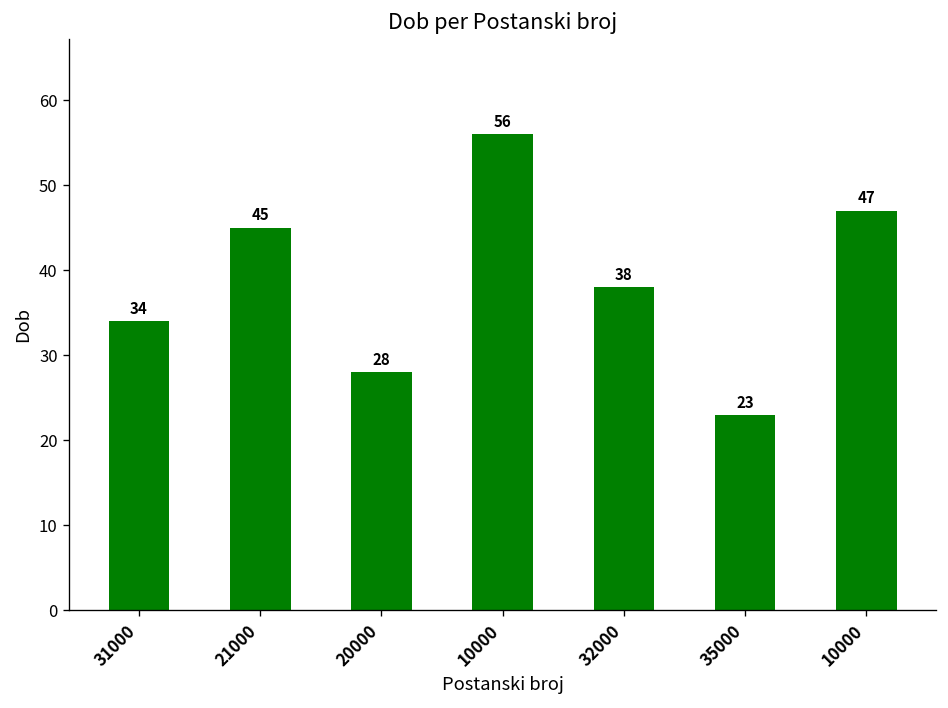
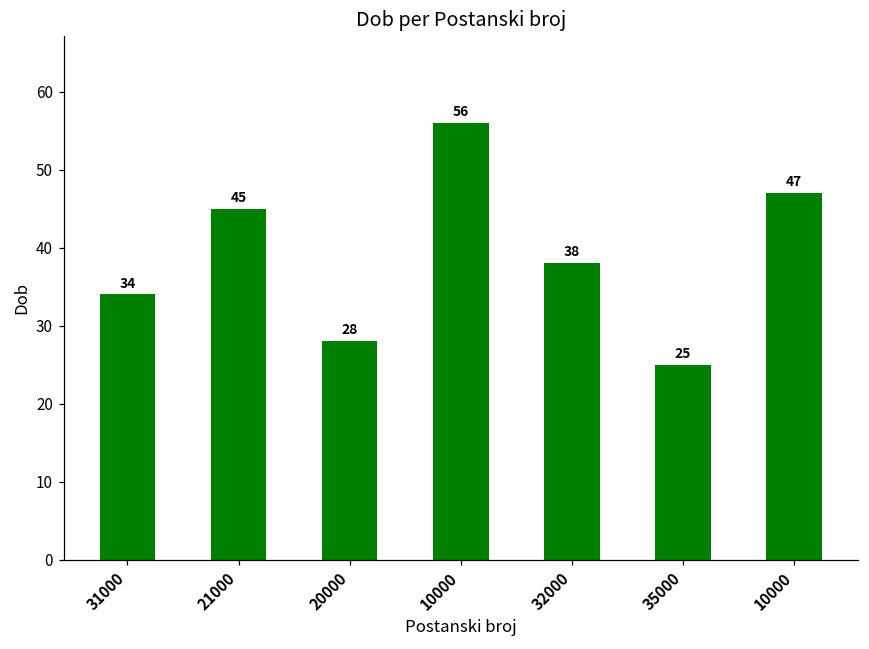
  {
    "31000": 34,
    "21000": 45,
    "20000": 28,
    "32000": 38,
-   "35000": 23
+   "35000": 25
  }
